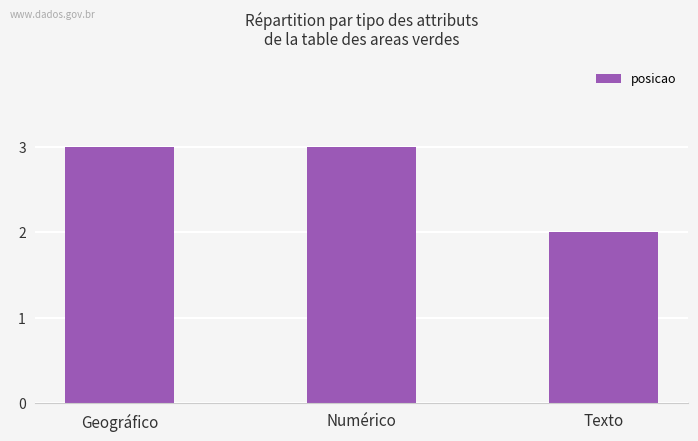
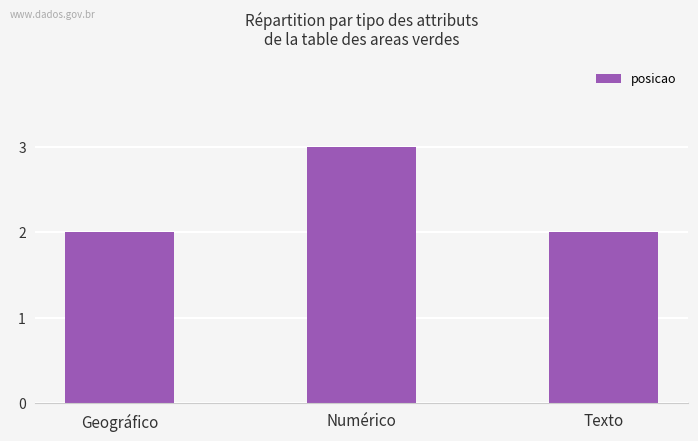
  {
-   "Geográfico": 3,
+   "Geográfico": 2,
    "Numérico": 3,
    "Texto": 2
  }
